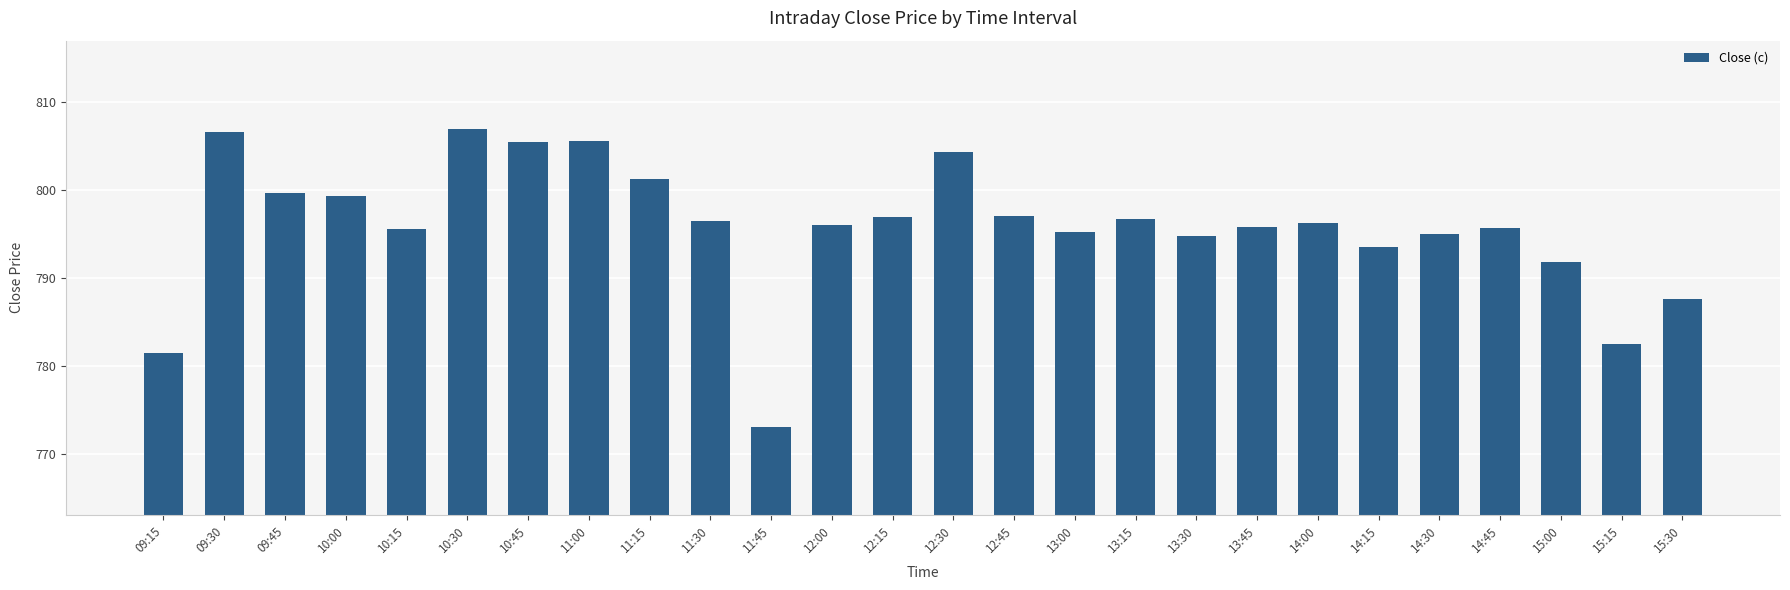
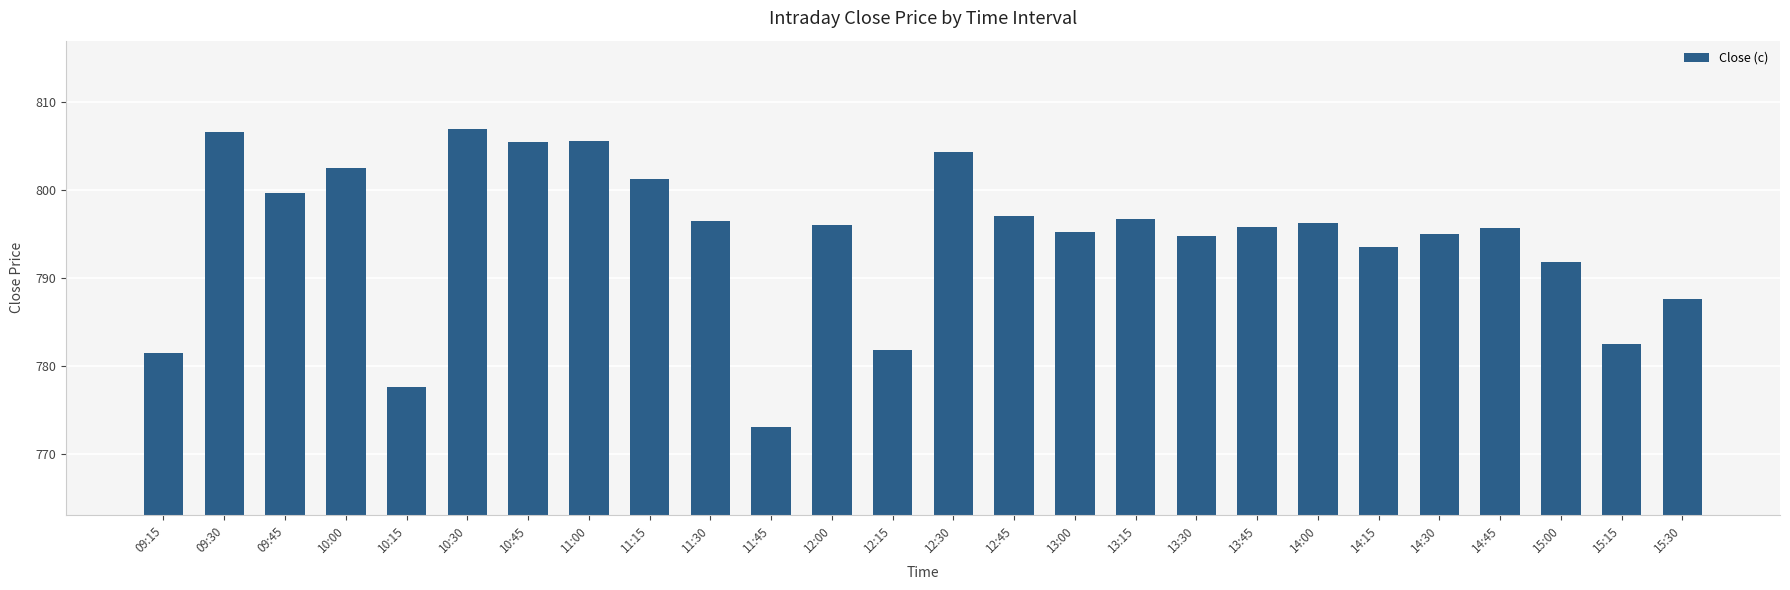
  {
    "09:15": 782,
    "09:30": 807,
    "09:45": 800,
-   "10:00": 799,
-   "10:15": 796,
+   "10:00": 803,
+   "10:15": 778,
    "10:30": 807,
    "10:45": 805,
    "11:00": 806,
    "11:15": 801,
    "11:30": 797,
    "11:45": 773,
    "12:00": 796,
-   "12:15": 797,
+   "12:15": 782,
    "12:30": 804,
    "12:45": 797,
    "13:00": 795,
    "13:15": 797,
    "13:30": 795,
    "13:45": 796,
    "14:00": 796,
    "14:15": 794,
    "14:30": 795,
    "14:45": 796,
    "15:00": 792,
    "15:15": 783,
    "15:30": 788
  }
